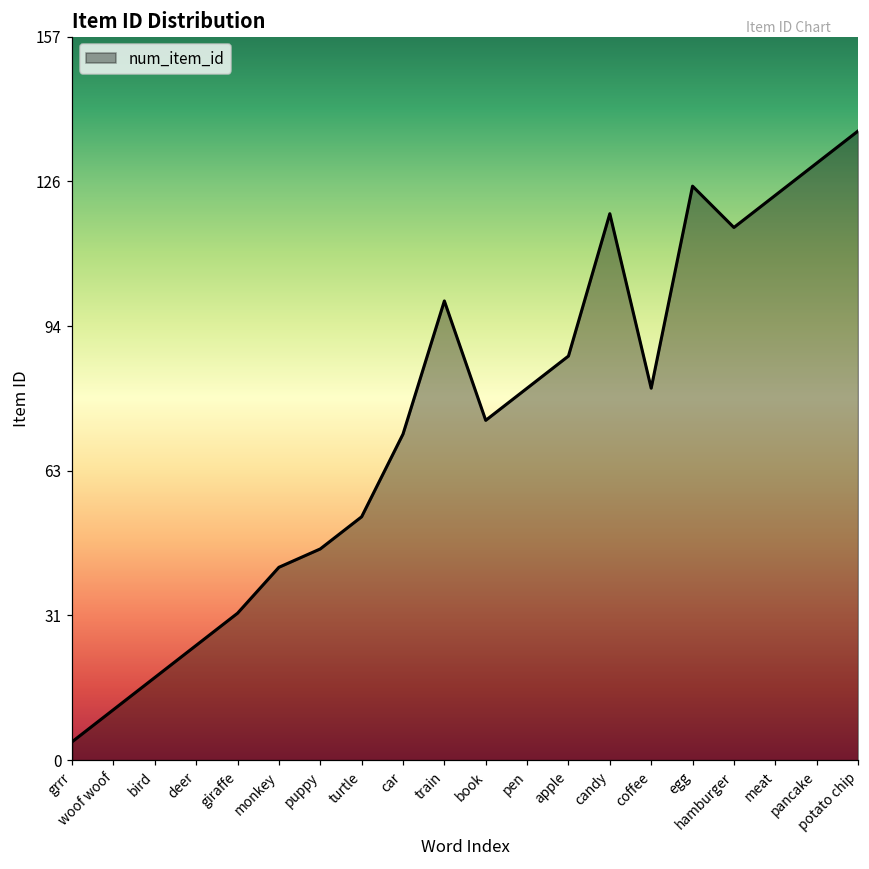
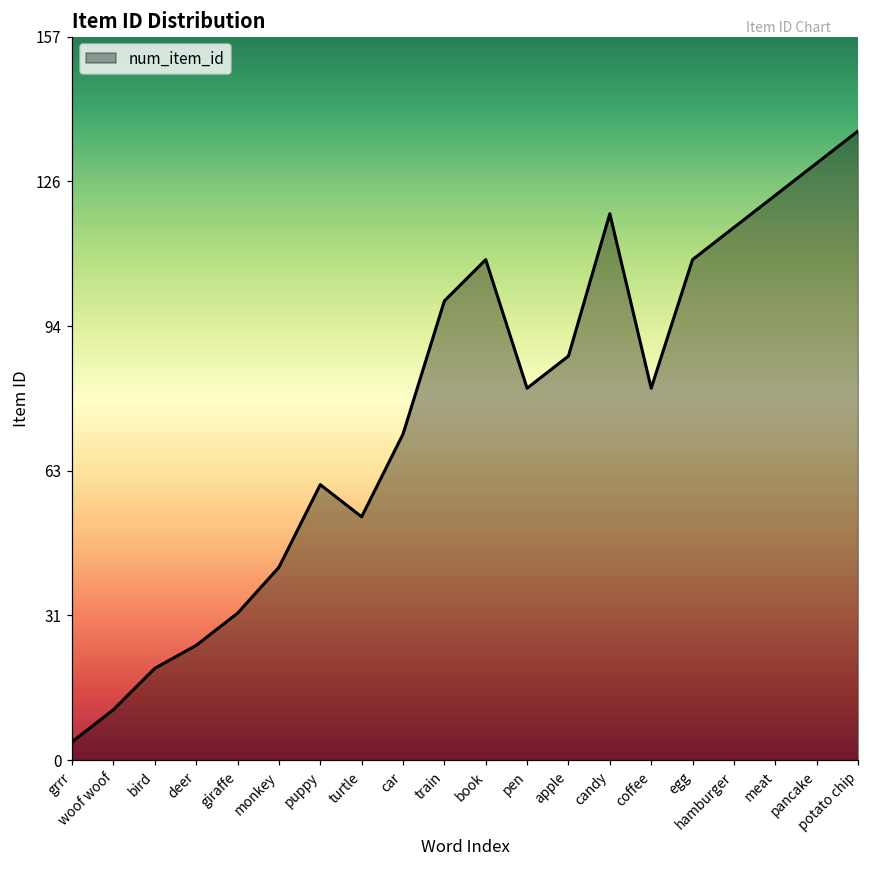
  {
    "grrr": 4,
    "woof woof": 11,
-   "bird": 18,
+   "bird": 20,
    "deer": 25,
    "giraffe": 32,
    "monkey": 42,
-   "puppy": 46,
+   "puppy": 60,
    "turtle": 53,
    "car": 71,
    "train": 100,
-   "book": 74,
+   "book": 109,
    "pen": 81,
    "apple": 88,
    "candy": 119,
    "coffee": 81,
-   "egg": 125,
+   "egg": 109,
    "hamburger": 116,
    "meat": 123,
    "pancake": 130,
    "potato chip": 137
  }
